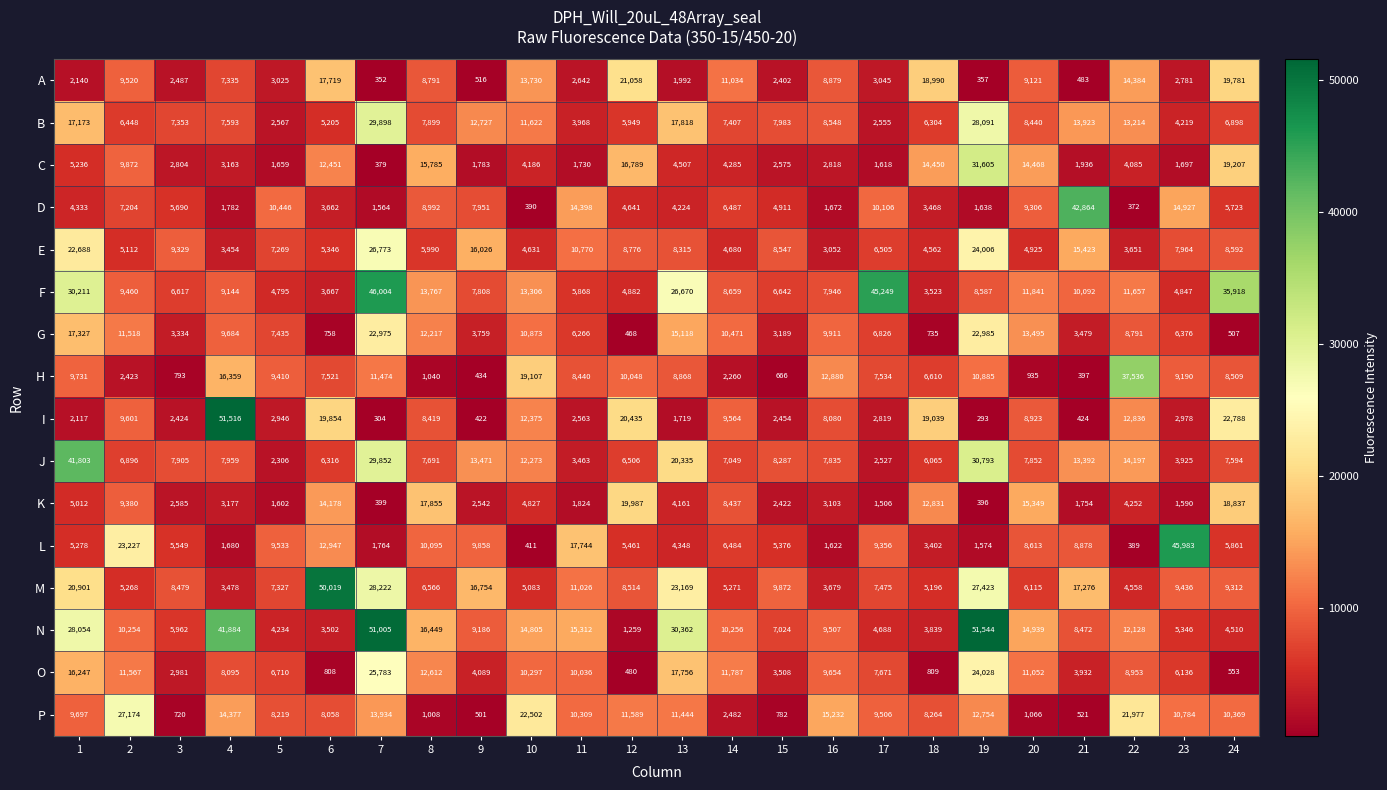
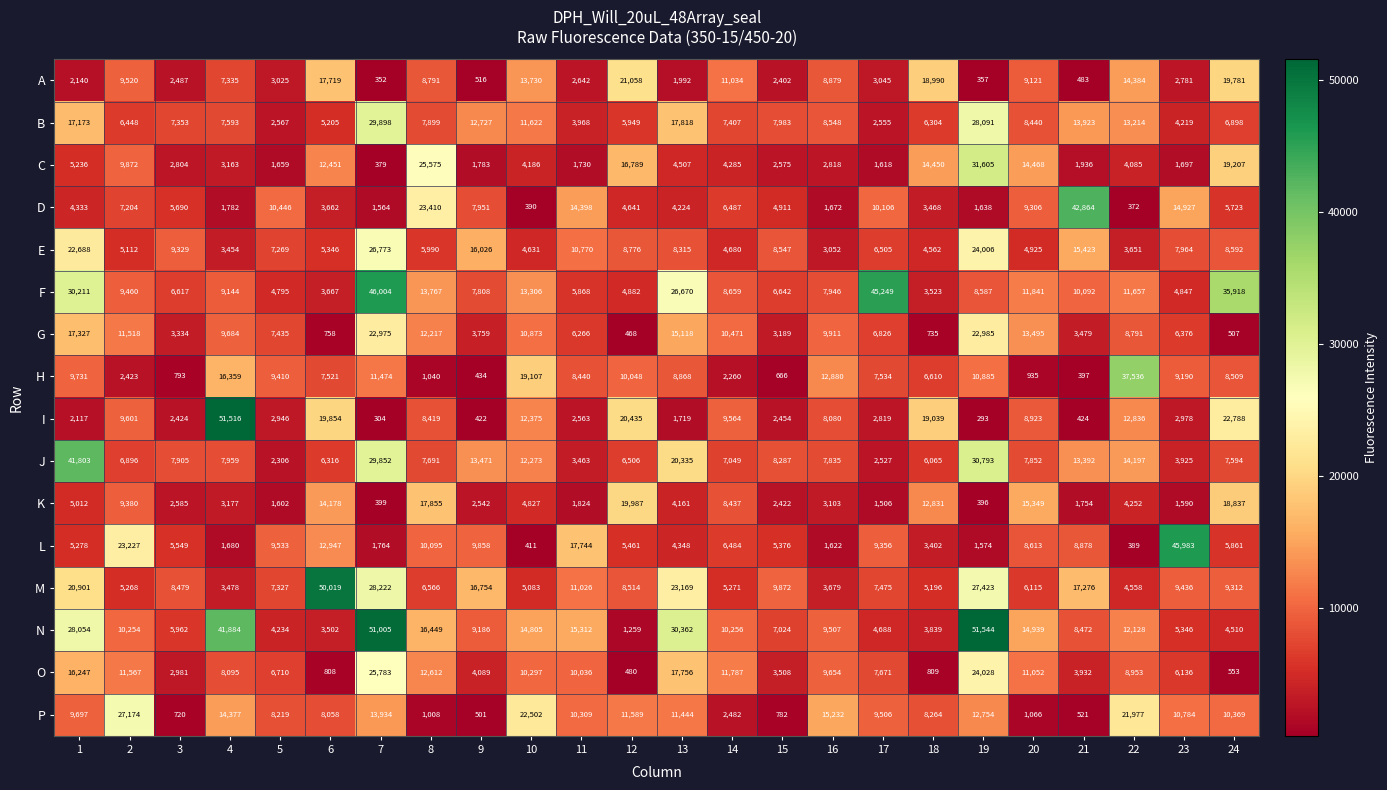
  {
    "C": {
      "1": "5,236",
      "2": "9,872",
      "3": "2,804",
      "4": "3,163",
      "5": "1,659",
      "6": "12,451",
      "7": "379",
-     "8": "15,785",
+     "8": "25,575",
      "9": "1,783",
      "10": "4,186",
      "11": "1,730",
      "12": "16,789",
      "13": "4,507",
      "14": "4,285",
      "15": "2,575",
      "16": "2,818",
      "17": "1,618",
      "18": "14,450",
      "19": "31,605",
      "20": "14,468",
      "21": "1,936",
      "22": "4,085",
      "23": "1,697",
      "24": "19,207"
    },
    "D": {
      "1": "4,333",
      "2": "7,204",
      "3": "5,690",
      "4": "1,782",
      "5": "10,446",
      "6": "3,662",
      "7": "1,564",
-     "8": "8,992",
+     "8": "23,410",
      "9": "7,951",
      "10": "390",
      "11": "14,398",
      "12": "4,641",
      "13": "4,224",
      "14": "6,487",
      "15": "4,911",
      "16": "1,672",
      "17": "10,106",
      "18": "3,468",
      "19": "1,638",
      "20": "9,306",
      "21": "42,864",
      "22": "372",
      "23": "14,927",
      "24": "5,723"
    }
  }
